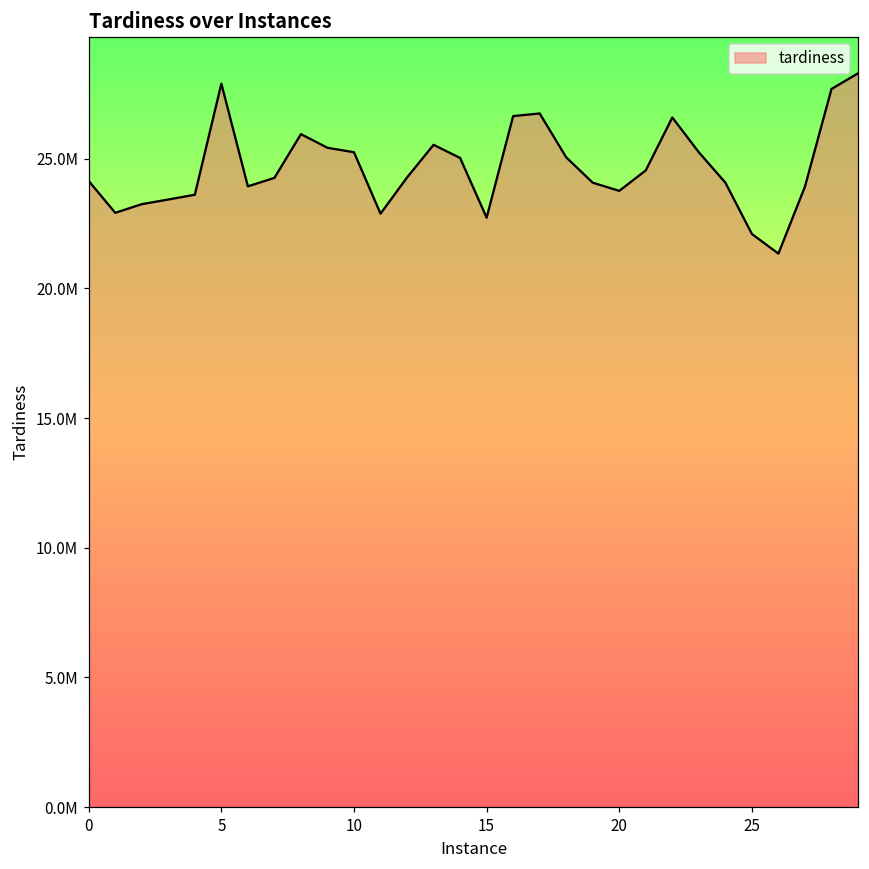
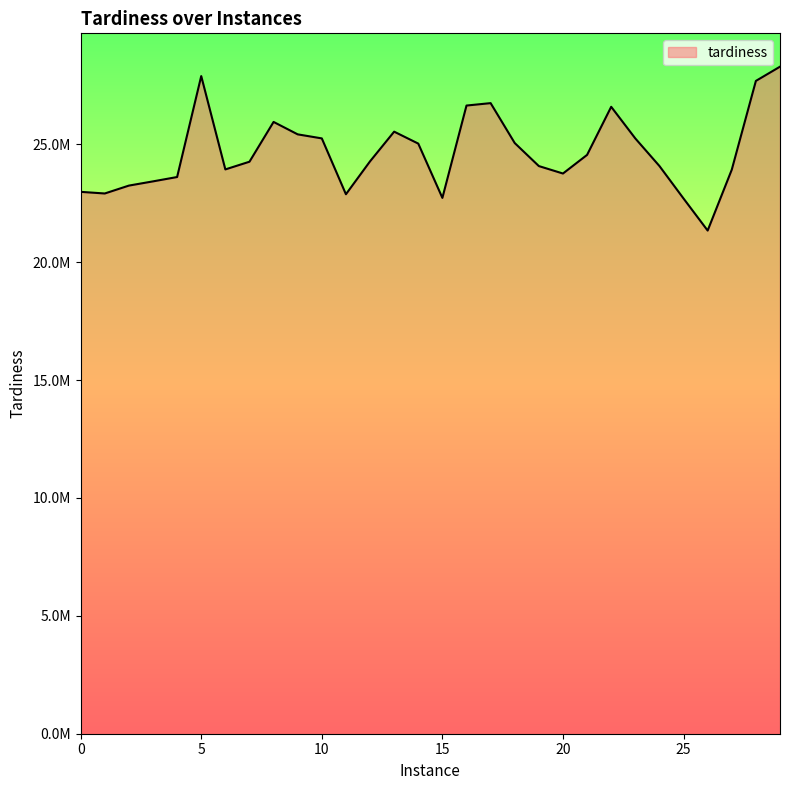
  {
-   "0": 24100000,
+   "0": 23000000,
    "5": 27900000,
    "10": 25300000,
    "15": 22700000,
    "20": 23800000,
-   "25": 22100000
+   "25": 22700000
  }
